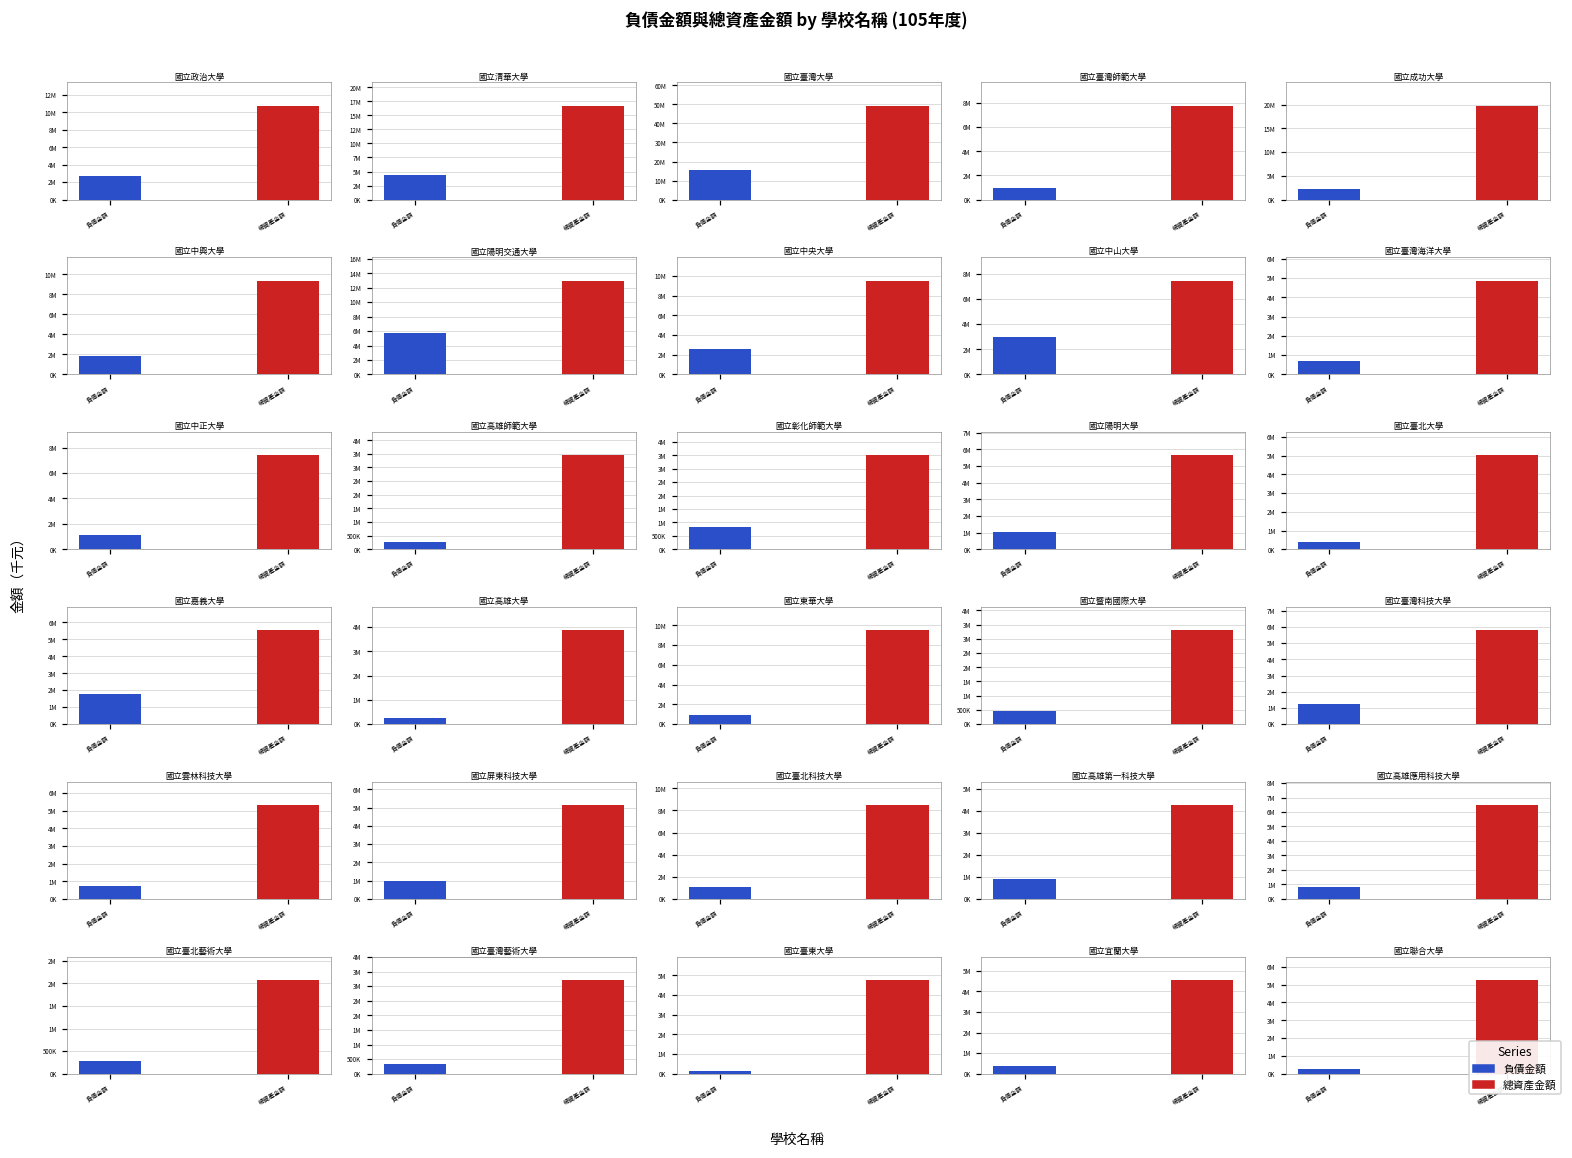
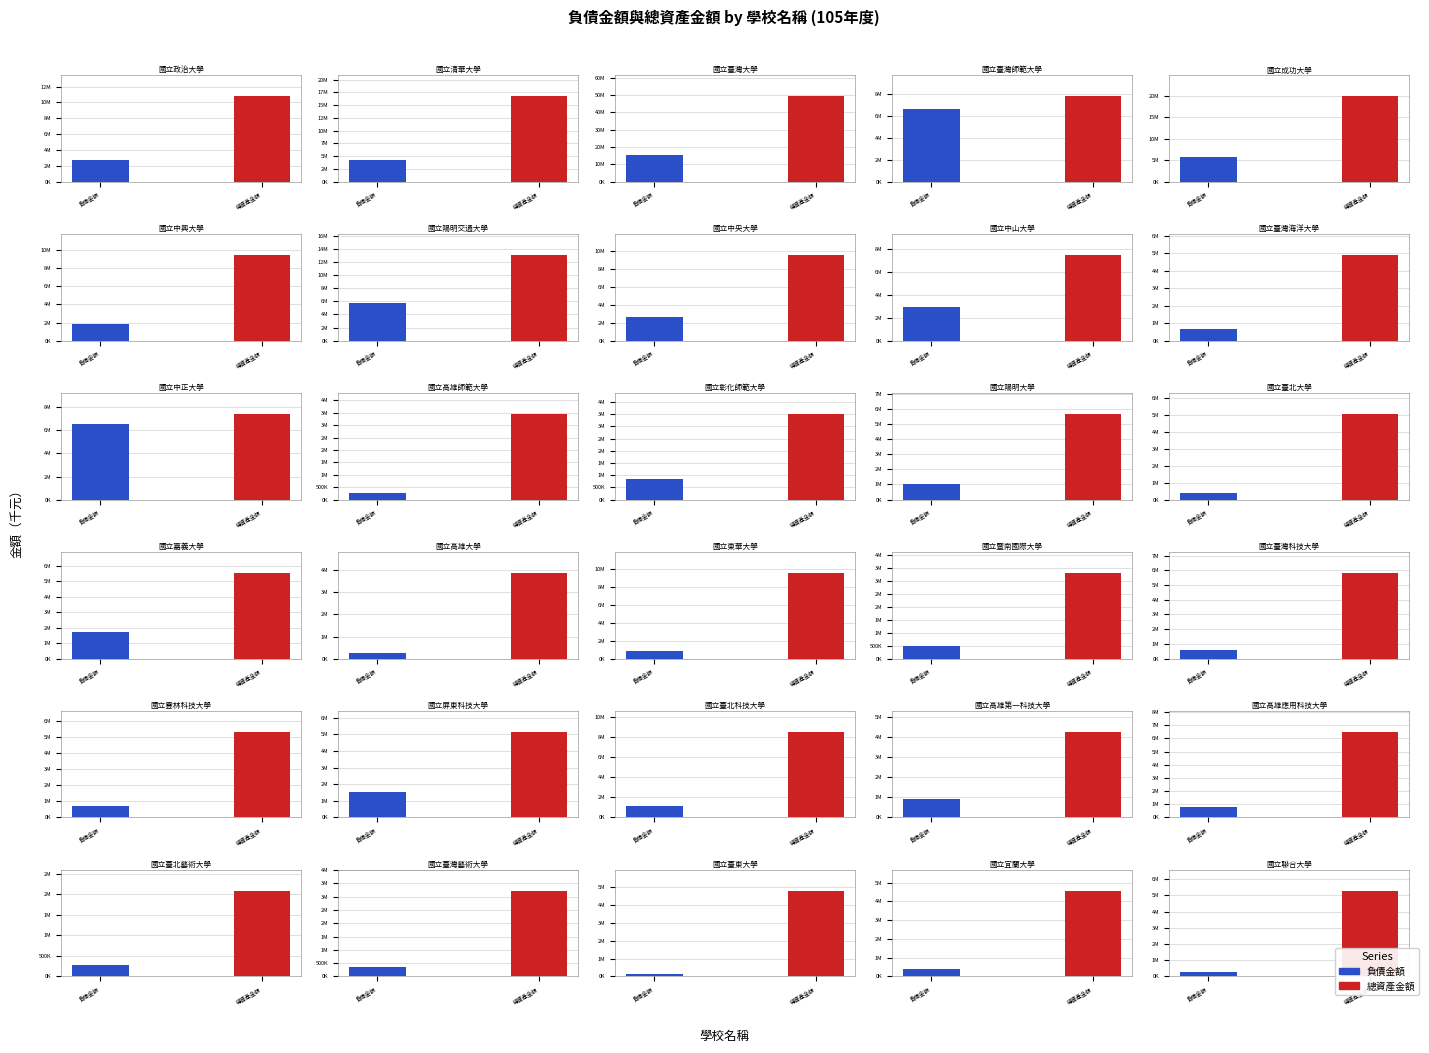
  {
    "國立政治大學": {
      "負債金額": 3000000,
      "總資產金額": 11000000
    },
    "國立臺灣大學": {
      "負債金額": 16000000,
      "總資產金額": 49000000
    },
    "國立臺灣師範大學": {
-     "負債金額": 900000,
+     "負債金額": 6600000,
      "總資產金額": 7800000
    },
    "國立成功大學": {
-     "負債金額": 2000000,
+     "負債金額": 6000000,
      "總資產金額": 20000000
    },
    "國立中興大學": {
      "負債金額": 2000000,
      "總資產金額": 9000000
    },
    "國立陽明交通大學": {
      "負債金額": 6000000,
      "總資產金額": 13000000
    },
    "國立中央大學": {
      "負債金額": 3000000,
      "總資產金額": 10000000
    },
    "國立中山大學": {
      "負債金額": 3000000,
      "總資產金額": 7400000
    },
    "國立臺灣海洋大學": {
      "負債金額": 700000,
      "總資產金額": 4900000
    },
    "國立中正大學": {
-     "負債金額": 1100000,
+     "負債金額": 6500000,
      "總資產金額": 7400000
    },
    "國立陽明大學": {
      "負債金額": 1100000,
      "總資產金額": 5600000
    },
    "國立臺北大學": {
      "負債金額": 400000,
      "總資產金額": 5000000
    },
    "國立嘉義大學": {
      "負債金額": 1800000,
      "總資產金額": 5500000
    },
    "國立高雄大學": {
      "負債金額": 200000,
      "總資產金額": 3900000
    },
    "國立東華大學": {
      "負債金額": 1000000,
      "總資產金額": 9000000
    },
    "國立臺灣科技大學": {
-     "負債金額": 1300000,
+     "負債金額": 600000,
      "總資產金額": 5800000
    },
    "國立雲林科技大學": {
      "負債金額": 700000,
      "總資產金額": 5300000
    },
    "國立屏東科技大學": {
-     "負債金額": 1000000,
+     "負債金額": 1600000,
      "總資產金額": 5100000
    },
    "國立臺北科技大學": {
      "負債金額": 1100000,
      "總資產金額": 8500000
    },
    "國立高雄第一科技大學": {
      "負債金額": 900000,
      "總資產金額": 4300000
    },
    "國立高雄應用科技大學": {
      "負債金額": 800000,
      "總資產金額": 6500000
    },
    "國立臺東大學": {
      "總資產金額": 4800000
    },
    "國立宜蘭大學": {
      "負債金額": 400000,
      "總資產金額": 4500000
    },
    "國立聯合大學": {
      "負債金額": 300000,
      "總資產金額": 5300000
    }
  }
